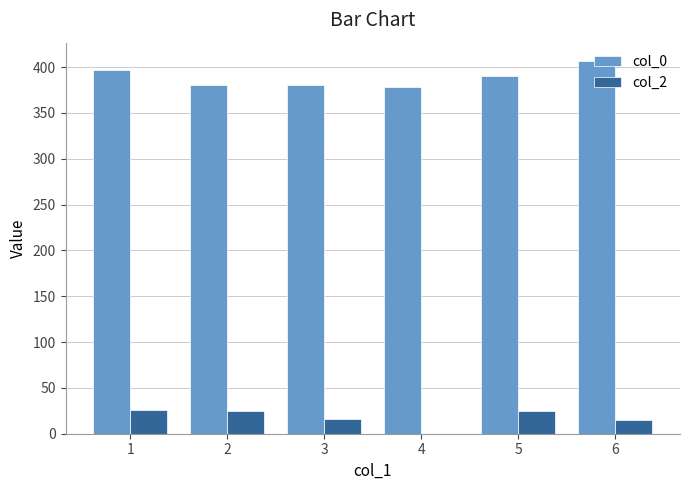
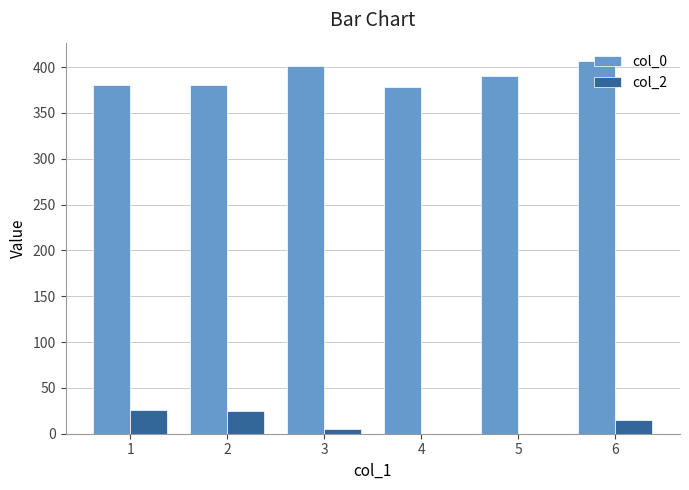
  {
    "col_0": {
-     "1": 400,
+     "1": 380,
      "2": 380,
-     "3": 380,
+     "3": 400,
      "4": 380,
      "5": 390,
      "6": 410
    },
    "col_2": {
      "1": 30,
      "2": 30,
-     "3": 20,
+     "3": 10,
      "4": 0,
-     "5": 30,
+     "5": 0,
      "6": 20
    }
  }
